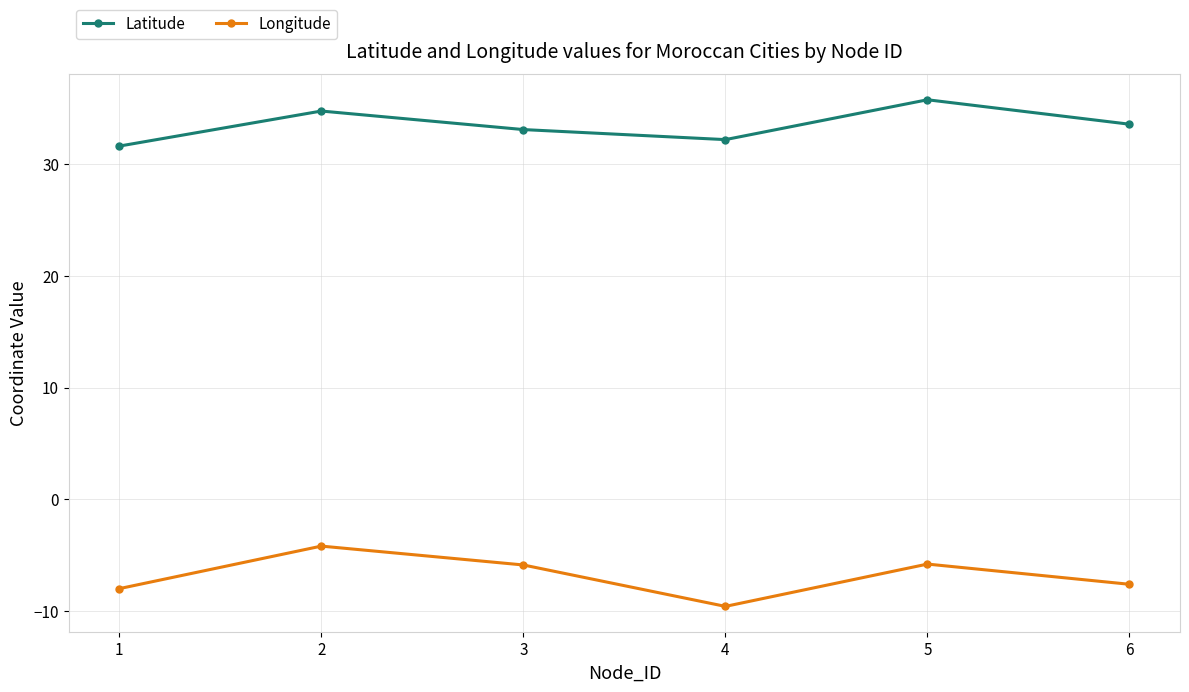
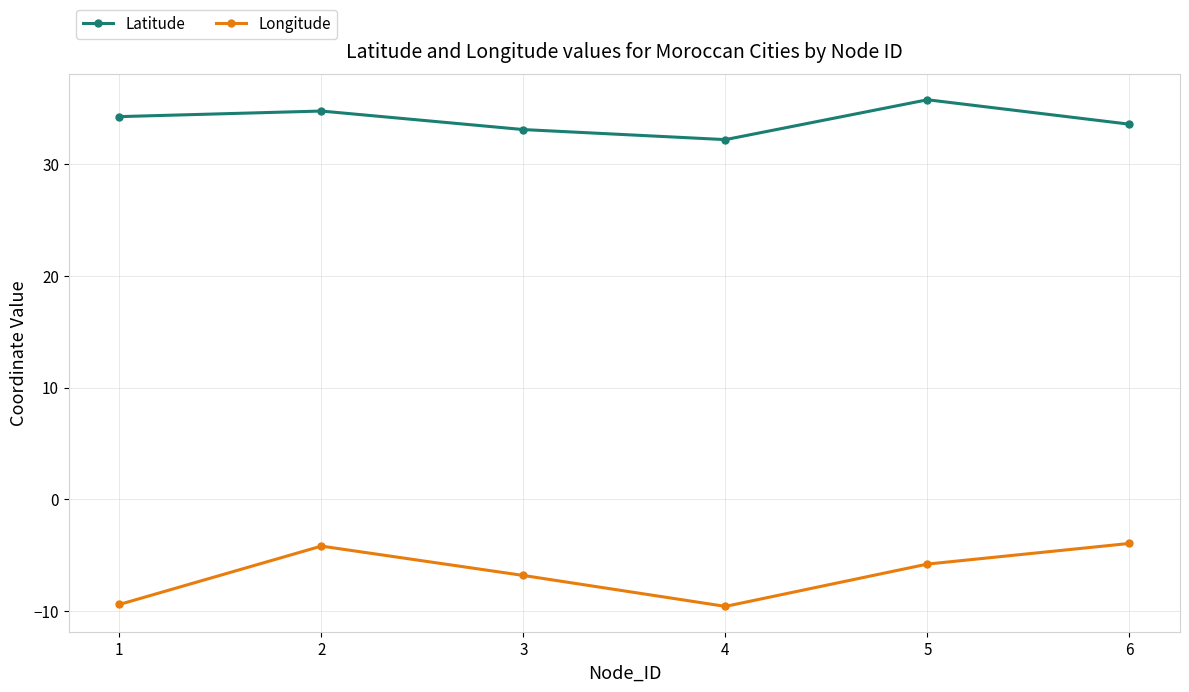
  {
    "Latitude": {
-     "1": 31.6,
+     "1": 34.3,
      "2": 34.8,
      "3": 33.1,
      "4": 32.2,
      "5": 35.8,
      "6": 33.6
    },
    "Longitude": {
-     "1": -8.0,
+     "1": -9.4,
      "2": -4.2,
-     "3": -5.9,
+     "3": -6.8,
      "4": -9.6,
      "5": -5.8,
-     "6": -7.6
+     "6": -4.0
    }
  }
